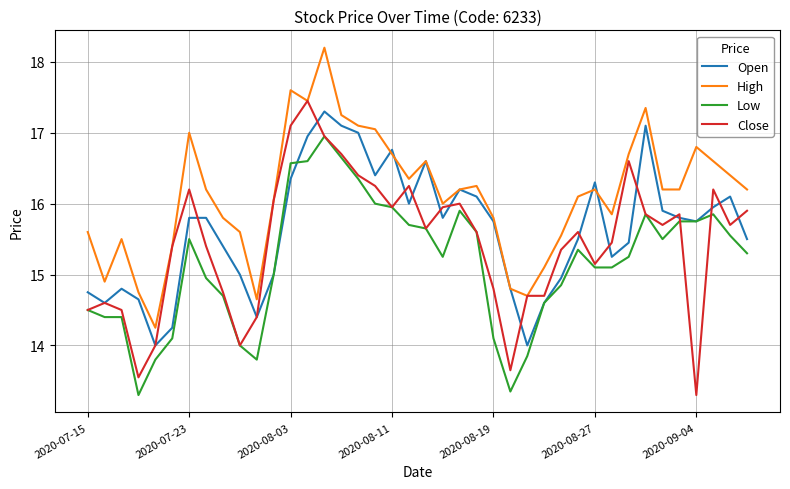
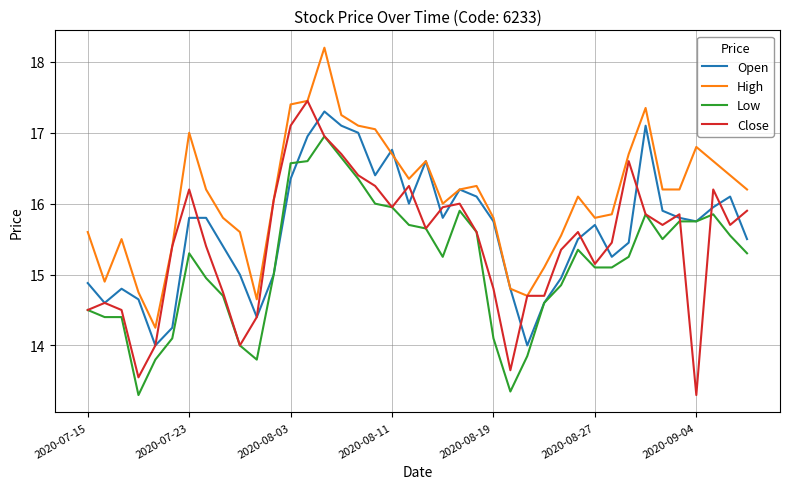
  {
    "Open": {
-     "2020-07-15": 14.8,
+     "2020-07-15": 14.9,
      "2020-07-23": 15.8,
      "2020-08-03": 16.4,
      "2020-08-11": 16.8,
      "2020-08-19": 15.8,
-     "2020-08-27": 16.3
+     "2020-08-27": 15.7
    },
    "High": {
      "2020-07-15": 15.6,
      "2020-07-23": 17.0,
-     "2020-08-03": 17.6,
+     "2020-08-03": 17.4,
      "2020-08-11": 16.7,
      "2020-08-19": 15.8,
-     "2020-08-27": 16.2,
+     "2020-08-27": 15.8,
      "2020-09-04": 16.8
    },
    "Low": {
-     "2020-07-23": 15.5,
+     "2020-07-23": 15.3,
      "2020-08-03": 16.6,
      "2020-08-19": 14.1,
      "2020-08-27": 15.1
    },
    "Close": {
      "2020-07-23": 16.2,
      "2020-08-03": 17.1,
      "2020-08-19": 14.8,
      "2020-08-27": 15.2,
      "2020-09-04": 13.3
    }
  }
